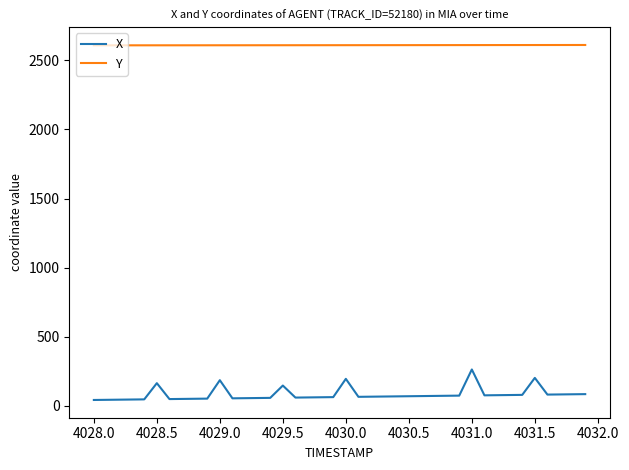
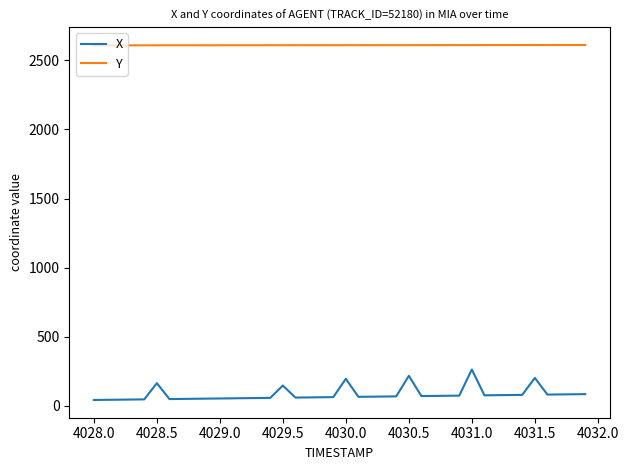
  {
    "X": {
      "4028.0": 40,
      "4028.5": 160,
-     "4029.0": 180,
+     "4029.0": 50,
      "4029.5": 150,
      "4030.0": 190,
-     "4030.5": 70,
+     "4030.5": 220,
      "4031.0": 260,
      "4031.5": 200
    },
    "Y": {
      "4028.5": 2610,
      "4029.0": 2610,
      "4029.5": 2610,
      "4030.0": 2610,
      "4030.5": 2610,
      "4031.0": 2610,
      "4031.5": 2610
    }
  }
